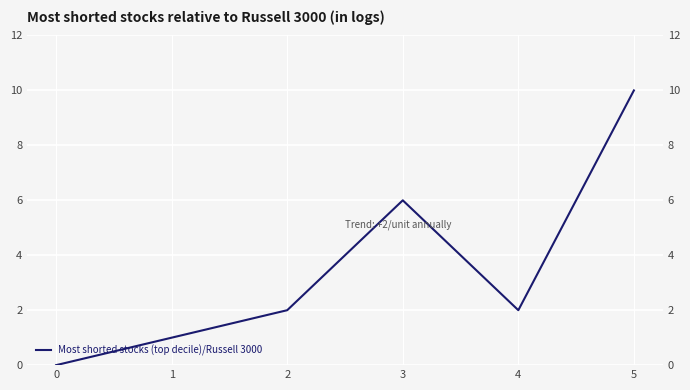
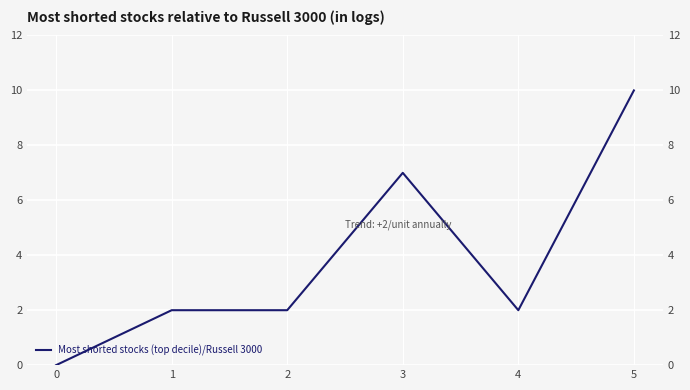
  {
    "0": 0,
-   "1": 1,
+   "1": 2,
    "2": 2,
-   "3": 6,
+   "3": 7,
    "4": 2,
    "5": 10
  }
